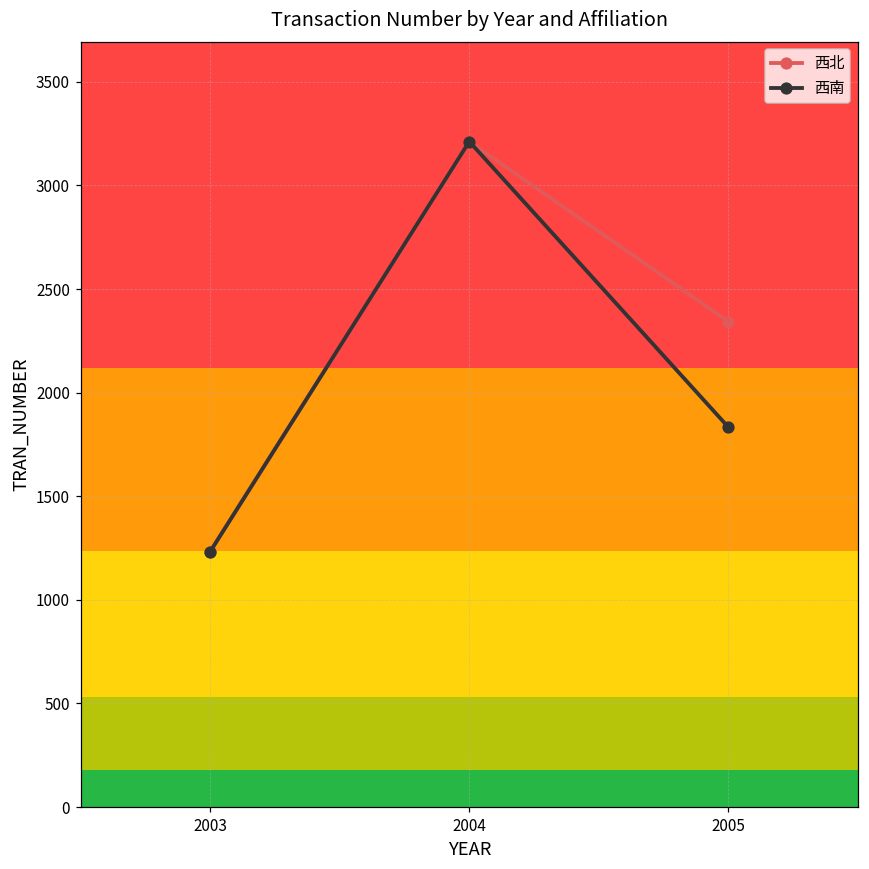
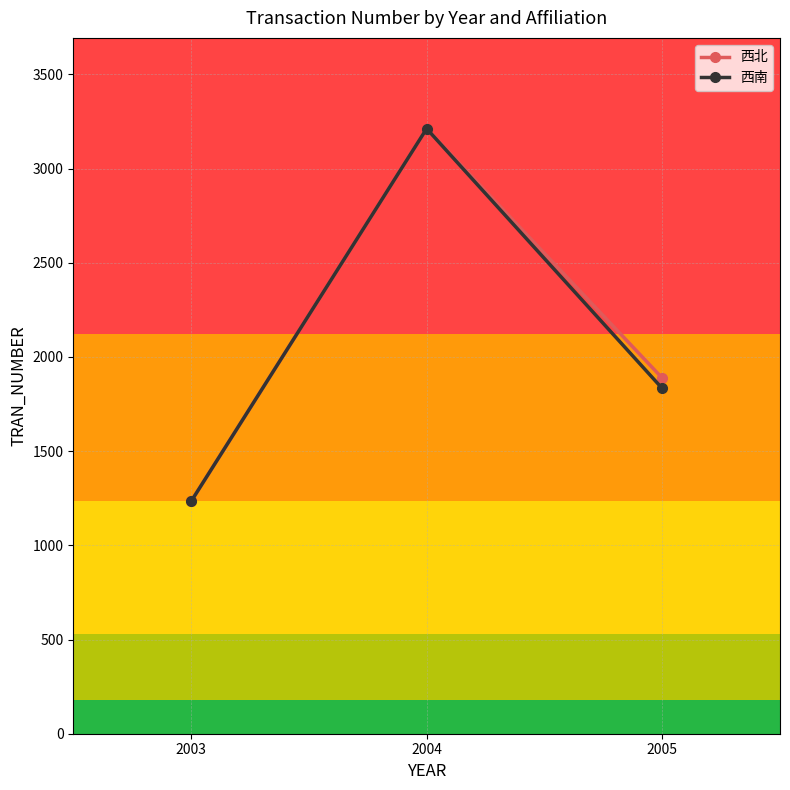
  {
    "西北": {
-     "2005": 2340
+     "2005": 1890
    },
    "西南": {
      "2005": 1830
    }
  }
